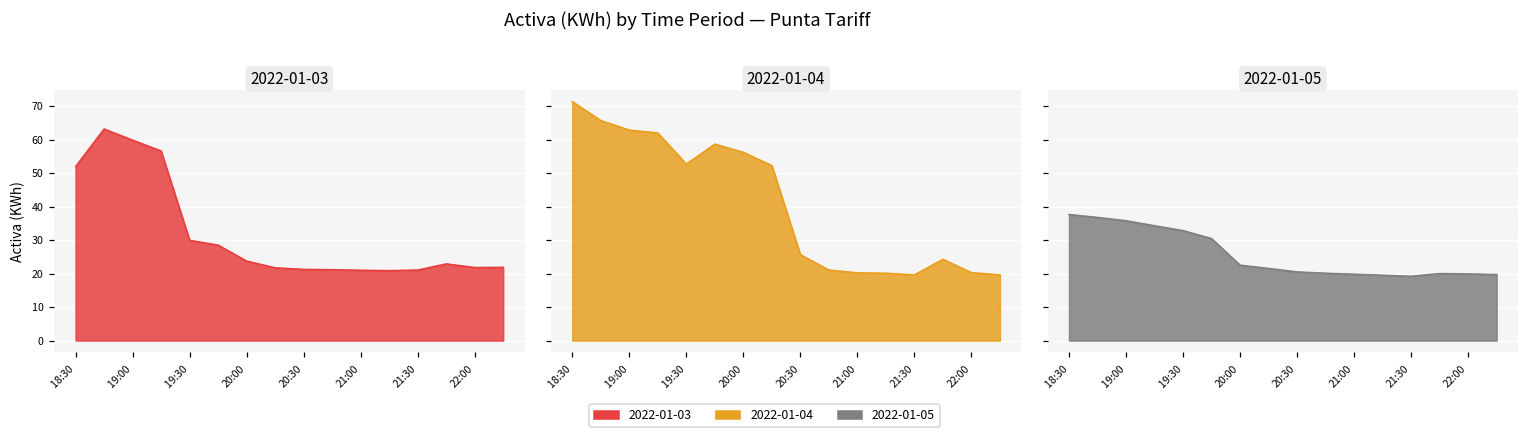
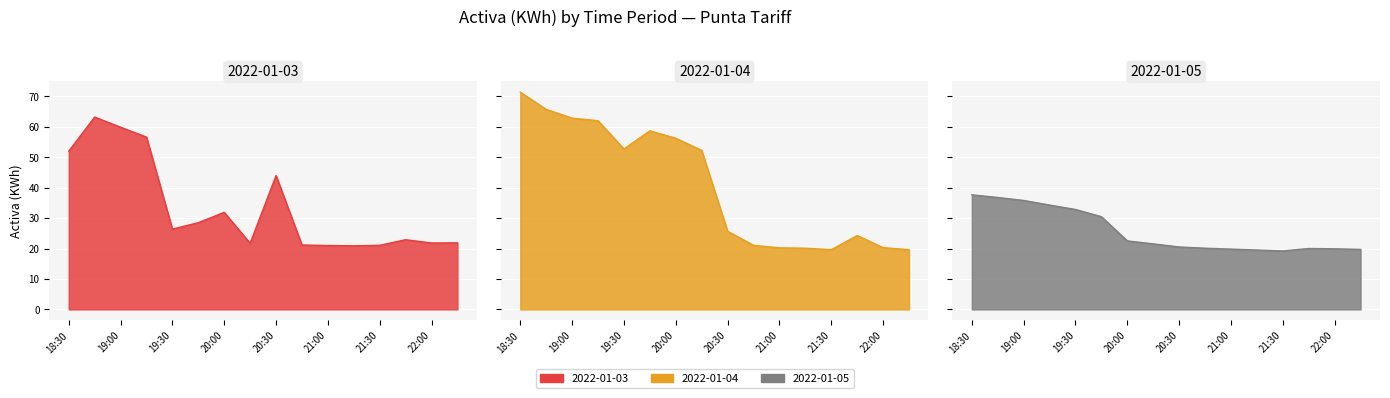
  {
    "2022-01-03": {
      "18:30": 52,
      "19:00": 60,
-     "19:30": 30,
-     "20:00": 24,
-     "20:30": 21,
+     "19:30": 26,
+     "20:00": 32,
+     "20:30": 44,
      "21:00": 21,
      "21:30": 21,
      "22:00": 22
    }
  }
